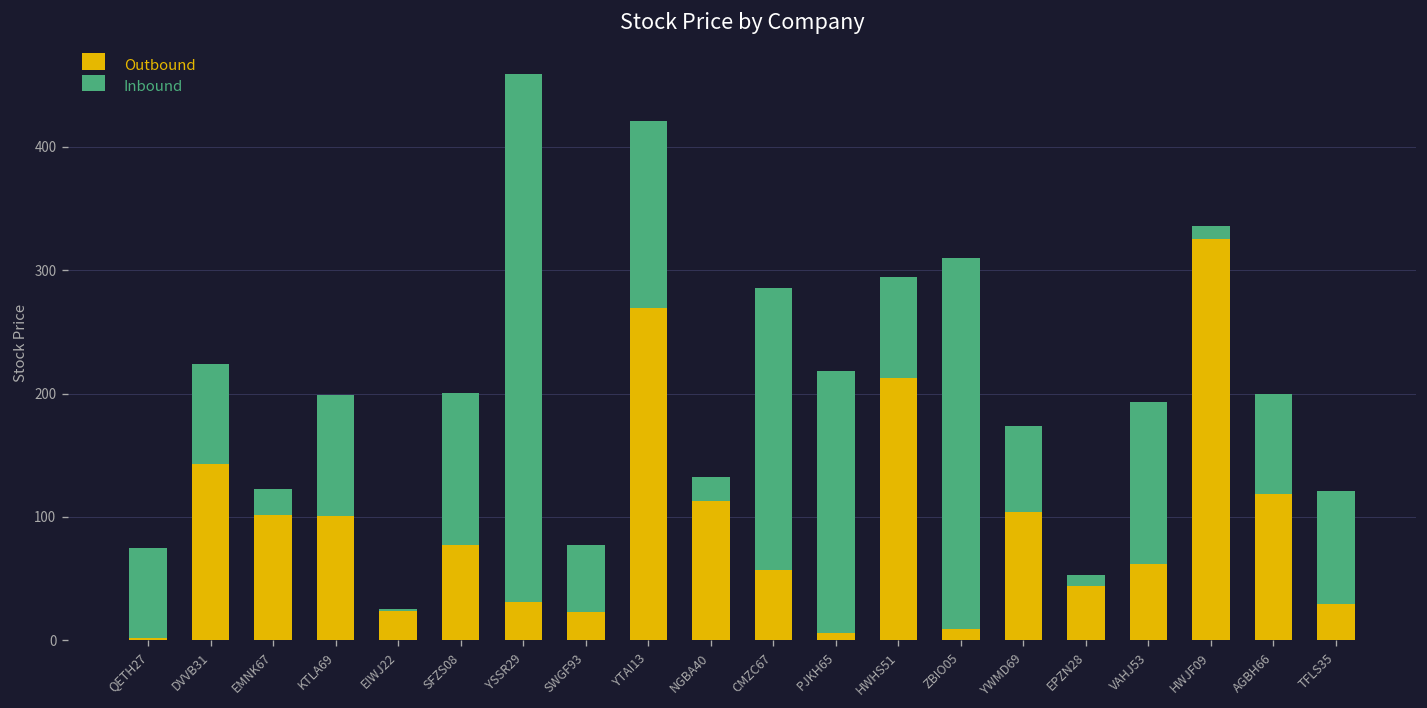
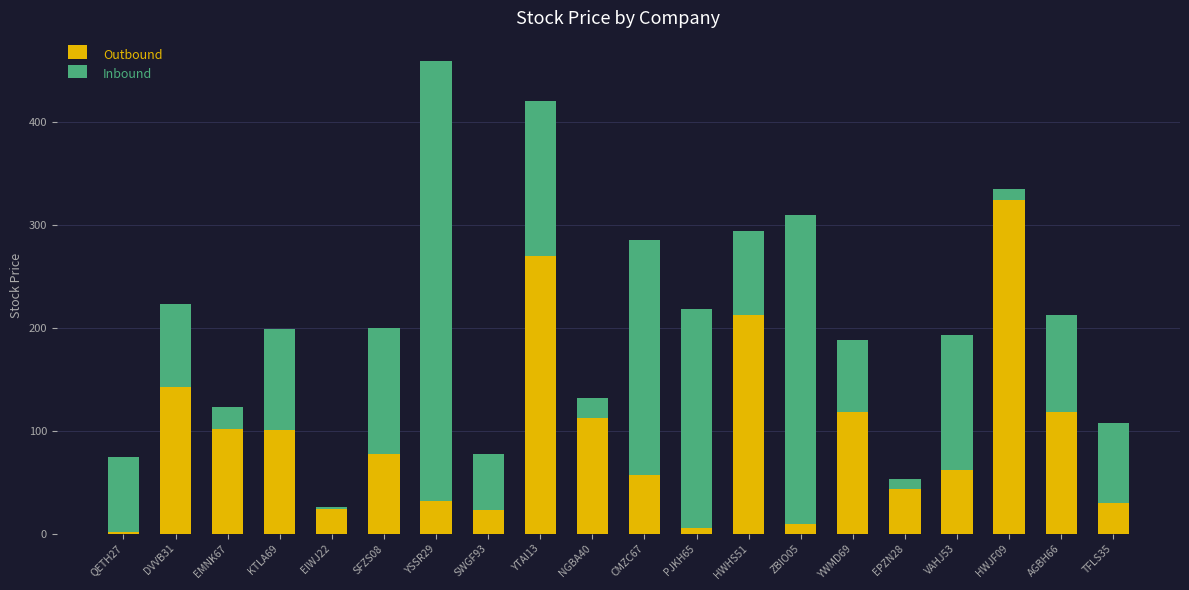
  {
    "Outbound": {
      "DVVB31": 143,
      "EMNK67": 102,
      "KTLA69": 101,
      "EIWJ22": 24,
      "SFZS08": 77,
      "YSSR29": 31,
      "SWGF93": 23,
      "YTAI13": 270,
      "NGBA40": 113,
      "CMZC67": 57,
      "PJKH65": 6,
      "HWHS51": 213,
      "ZBIO05": 9,
-     "YWMD69": 104,
+     "YWMD69": 118,
      "EPZN28": 44,
      "VAHJ53": 61,
      "HWJF09": 325,
      "AGBH66": 119,
      "TFLS35": 30
    },
    "Inbound": {
      "QETH27": 73,
      "DVVB31": 81,
      "EMNK67": 21,
      "KTLA69": 98,
      "SFZS08": 123,
      "YSSR29": 428,
      "SWGF93": 54,
      "YTAI13": 151,
      "NGBA40": 19,
      "CMZC67": 229,
      "PJKH65": 213,
      "HWHS51": 82,
      "ZBIO05": 300,
      "YWMD69": 70,
      "EPZN28": 9,
      "VAHJ53": 131,
      "HWJF09": 11,
-     "AGBH66": 81,
-     "TFLS35": 92
+     "AGBH66": 94,
+     "TFLS35": 78
    }
  }
